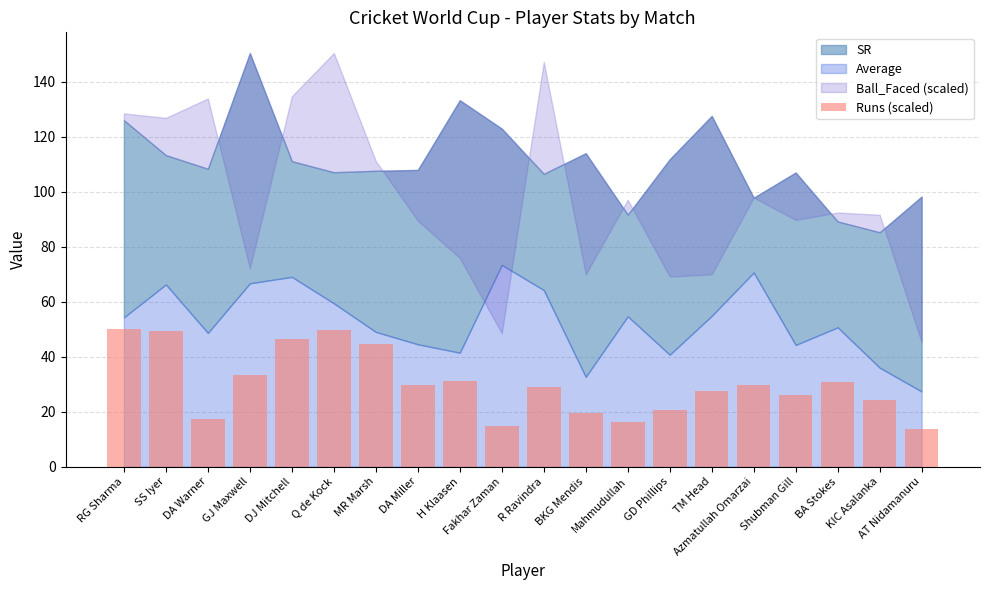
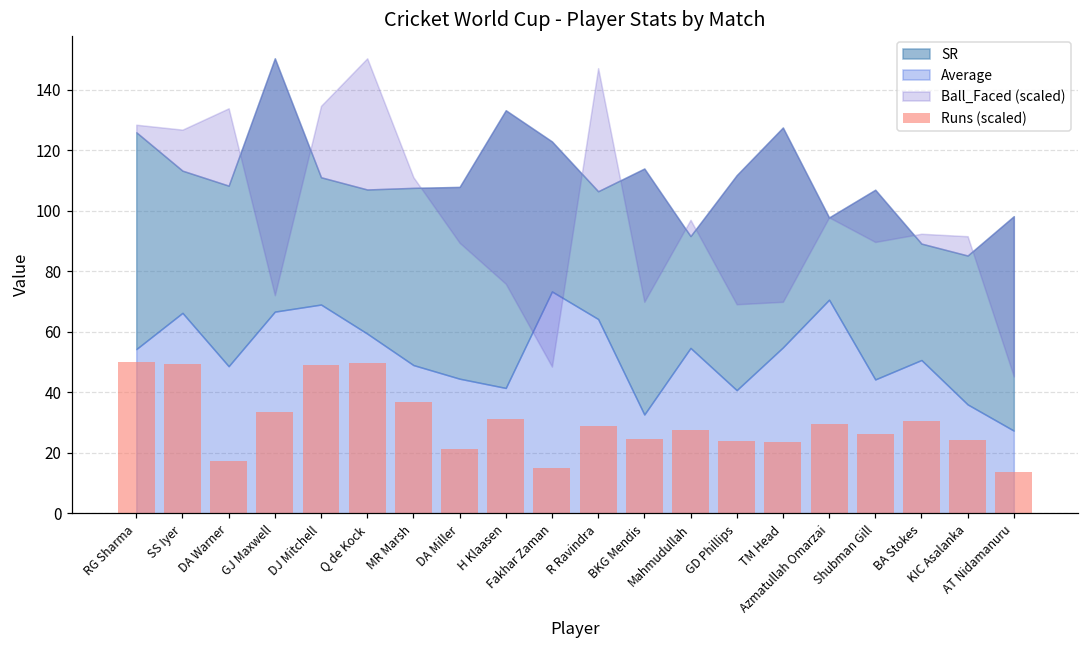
  {
    "Runs (scaled)": {
      "RG Sharma": 50,
      "SS Iyer": 49,
      "DA Warner": 17,
      "GJ Maxwell": 34,
-     "DJ Mitchell": 46,
+     "DJ Mitchell": 49,
      "Q de Kock": 50,
-     "MR Marsh": 45,
-     "DA Miller": 30,
+     "MR Marsh": 37,
+     "DA Miller": 21,
      "H Klaasen": 31,
      "Fakhar Zaman": 15,
      "R Ravindra": 29,
-     "BKG Mendis": 19,
-     "Mahmudullah": 16,
-     "GD Phillips": 20,
-     "TM Head": 28,
+     "BKG Mendis": 25,
+     "Mahmudullah": 27,
+     "GD Phillips": 24,
+     "TM Head": 23,
      "Azmatullah Omarzai": 30,
      "Shubman Gill": 26,
      "BA Stokes": 31,
      "KIC Asalanka": 24,
      "AT Nidamanuru": 14
    }
  }
